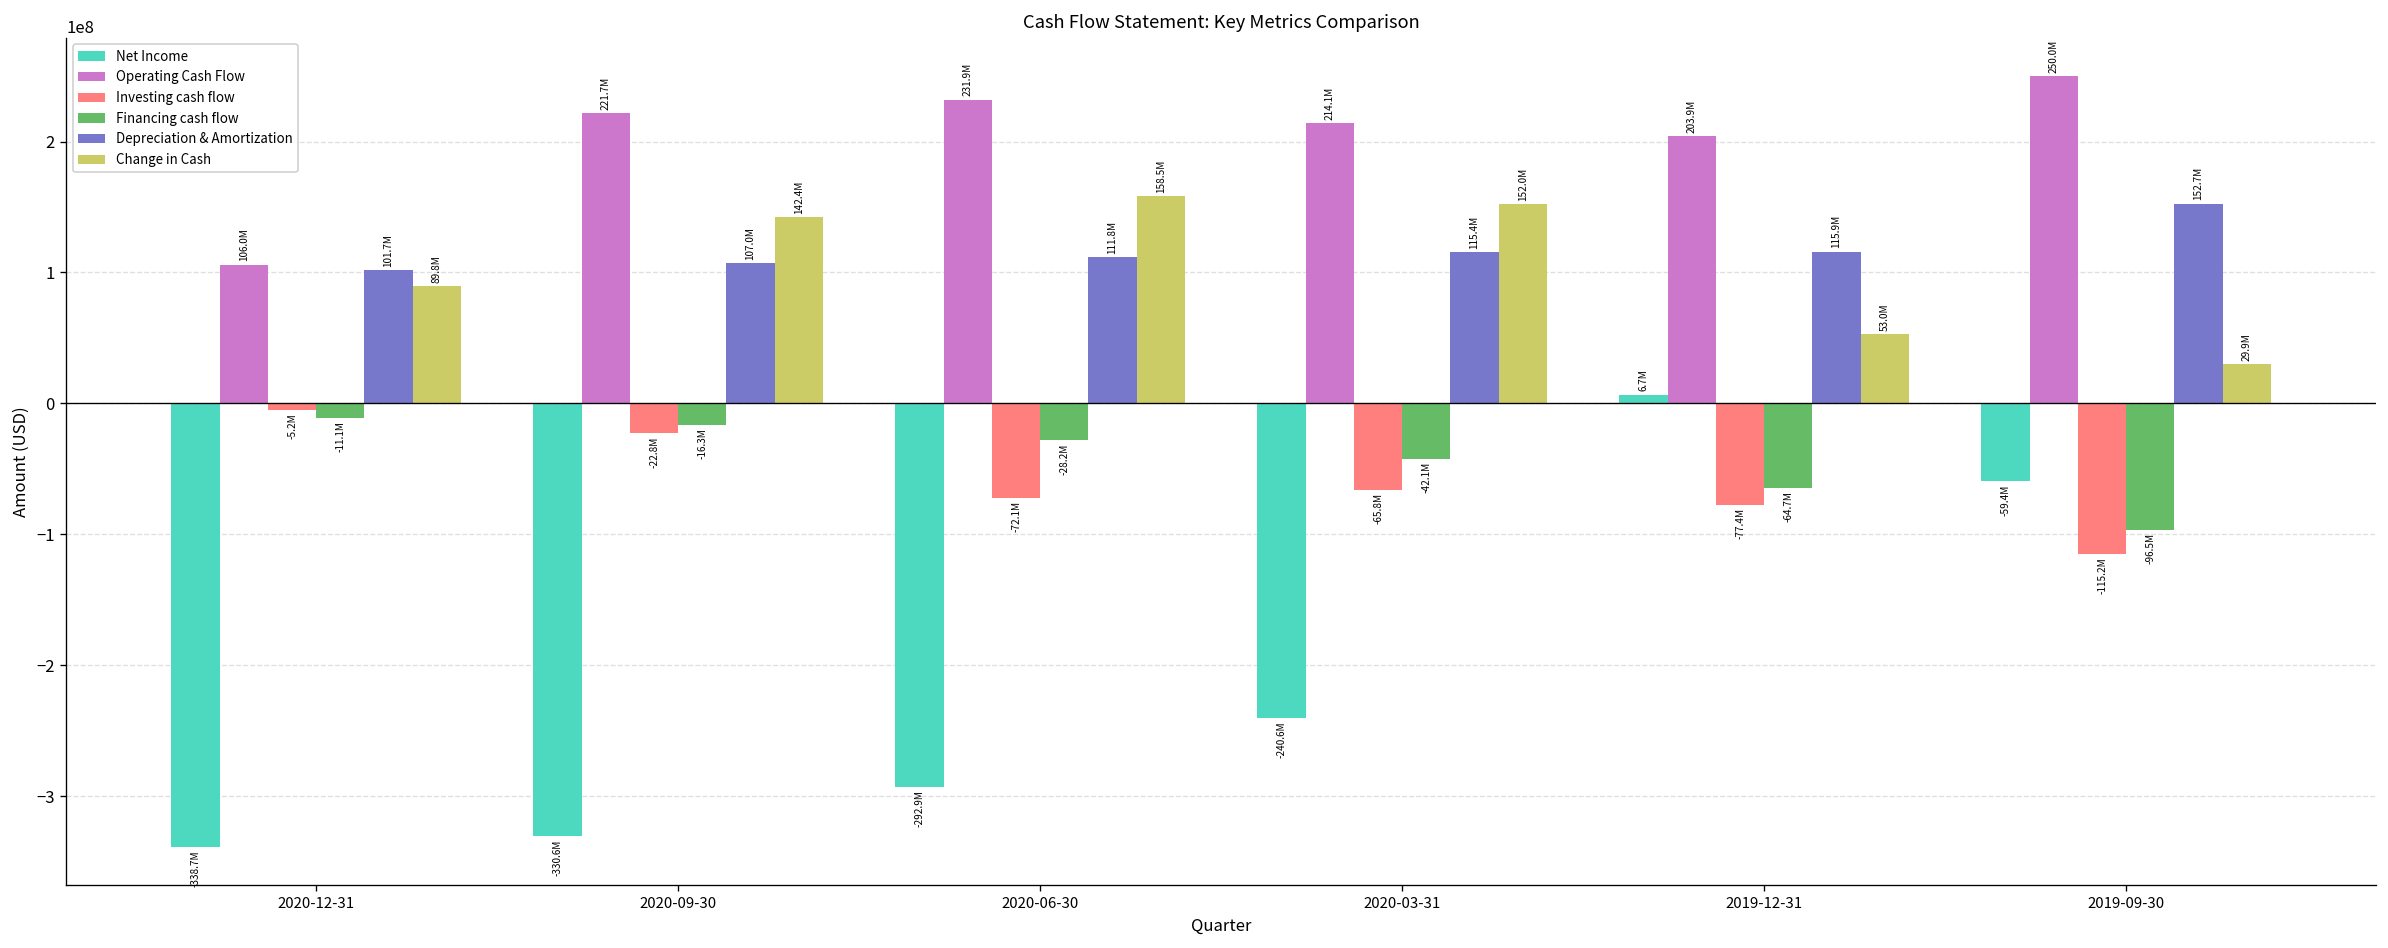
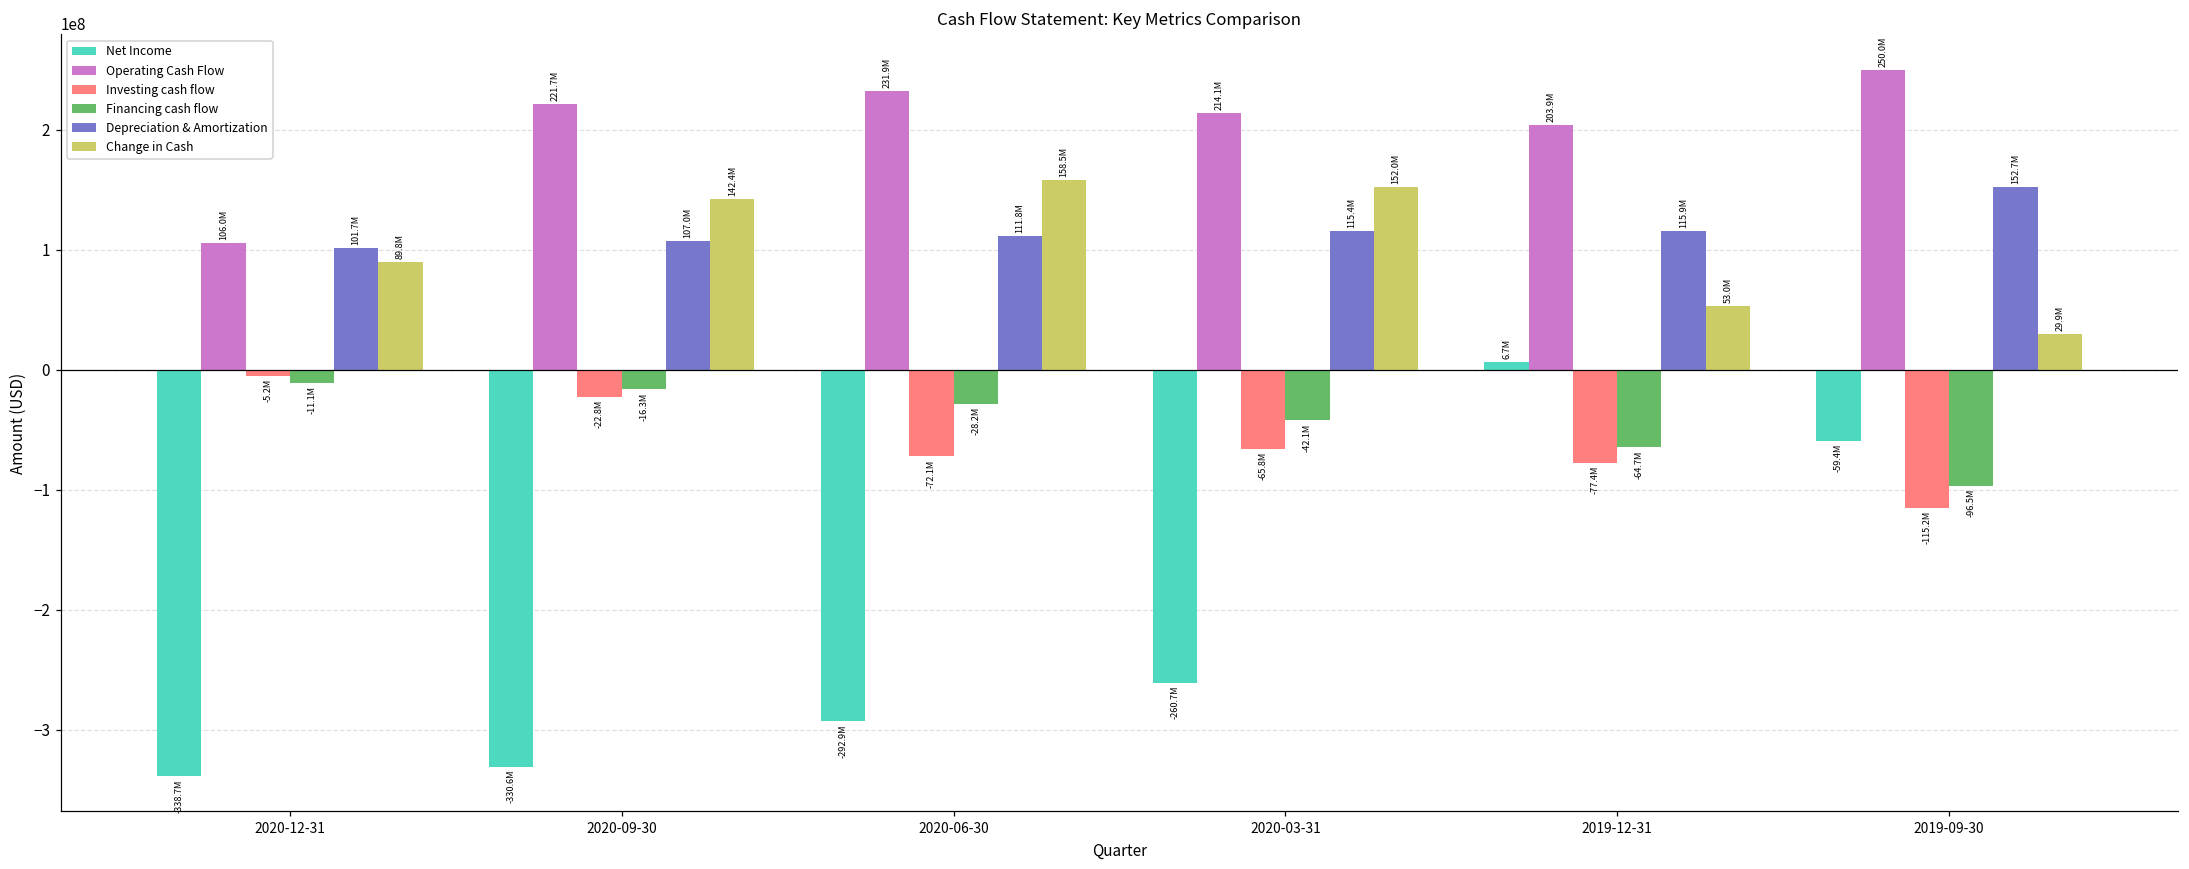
  {
    "Net Income": {
      "2020-12-31": "-338.7M",
      "2020-09-30": "-330.6M",
      "2020-06-30": "-292.9M",
-     "2020-03-31": "-240.6M",
+     "2020-03-31": "-260.7M",
      "2019-12-31": "6.7M",
      "2019-09-30": "-59.4M"
    },
    "Operating Cash Flow": {
      "2020-12-31": "106.0M",
      "2020-09-30": "221.7M",
      "2020-06-30": "231.9M",
      "2020-03-31": "214.1M",
      "2019-12-31": "203.9M",
      "2019-09-30": "250.0M"
    },
    "Investing cash flow": {
      "2020-12-31": "-5.2M",
      "2020-09-30": "-22.8M",
      "2020-06-30": "-72.1M",
      "2020-03-31": "-65.8M",
      "2019-12-31": "-77.4M",
      "2019-09-30": "-115.2M"
    },
    "Financing cash flow": {
      "2020-12-31": "-11.1M",
      "2020-09-30": "-16.3M",
      "2020-06-30": "-28.2M",
      "2020-03-31": "-42.1M",
      "2019-12-31": "-64.7M",
      "2019-09-30": "-96.5M"
    },
    "Depreciation & Amortization": {
      "2020-12-31": "101.7M",
      "2020-09-30": "107.0M",
      "2020-06-30": "111.8M",
      "2020-03-31": "115.4M",
      "2019-12-31": "115.9M",
      "2019-09-30": "152.7M"
    },
    "Change in Cash": {
      "2020-12-31": "89.8M",
      "2020-09-30": "142.4M",
      "2020-06-30": "158.5M",
      "2020-03-31": "152.0M",
      "2019-12-31": "53.0M",
      "2019-09-30": "29.9M"
    }
  }
